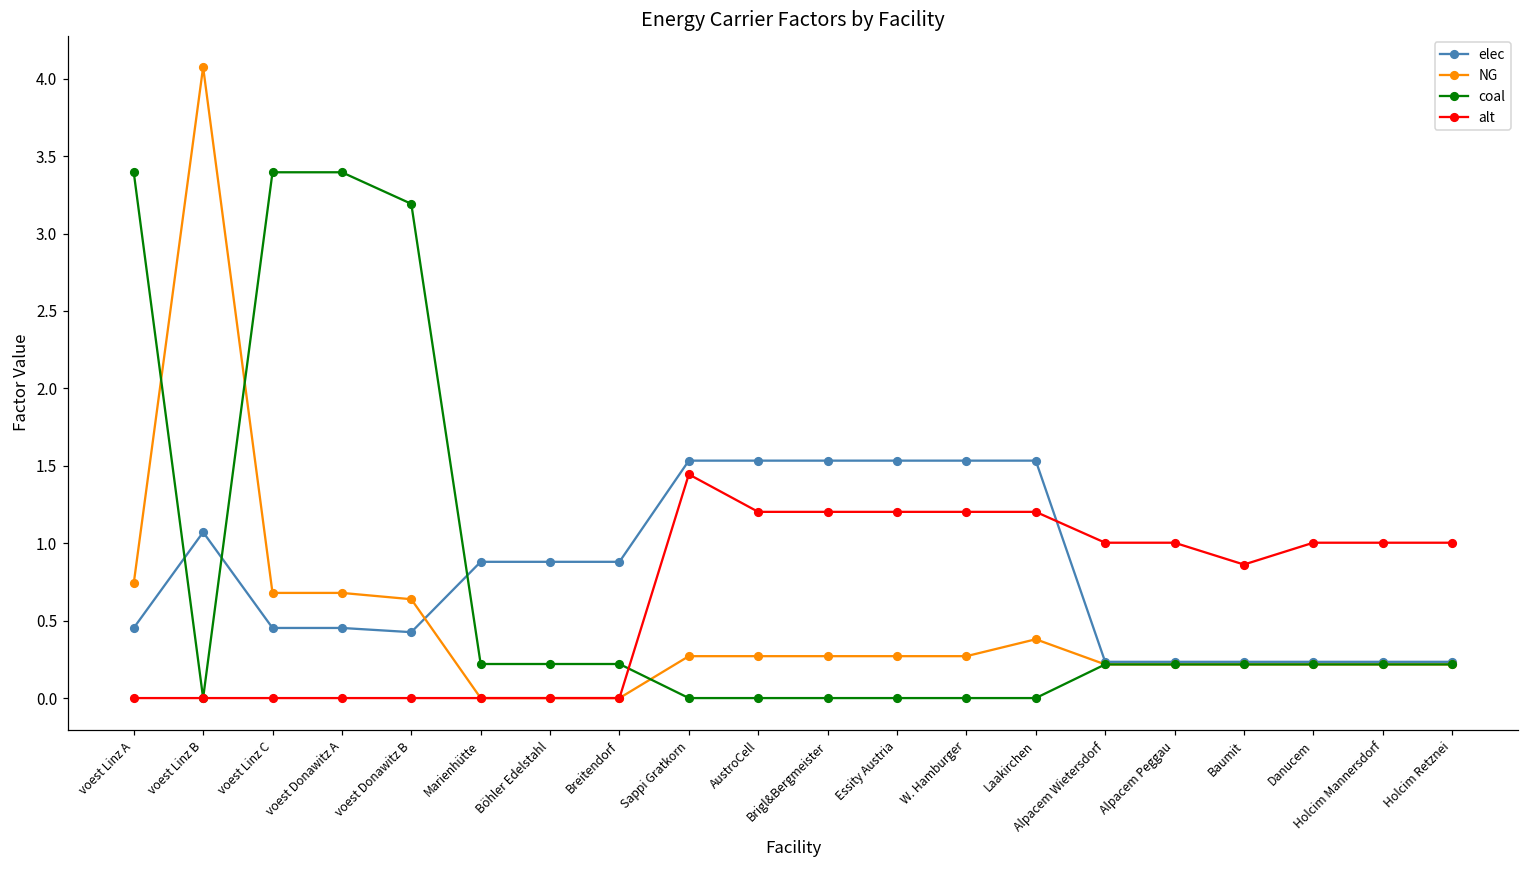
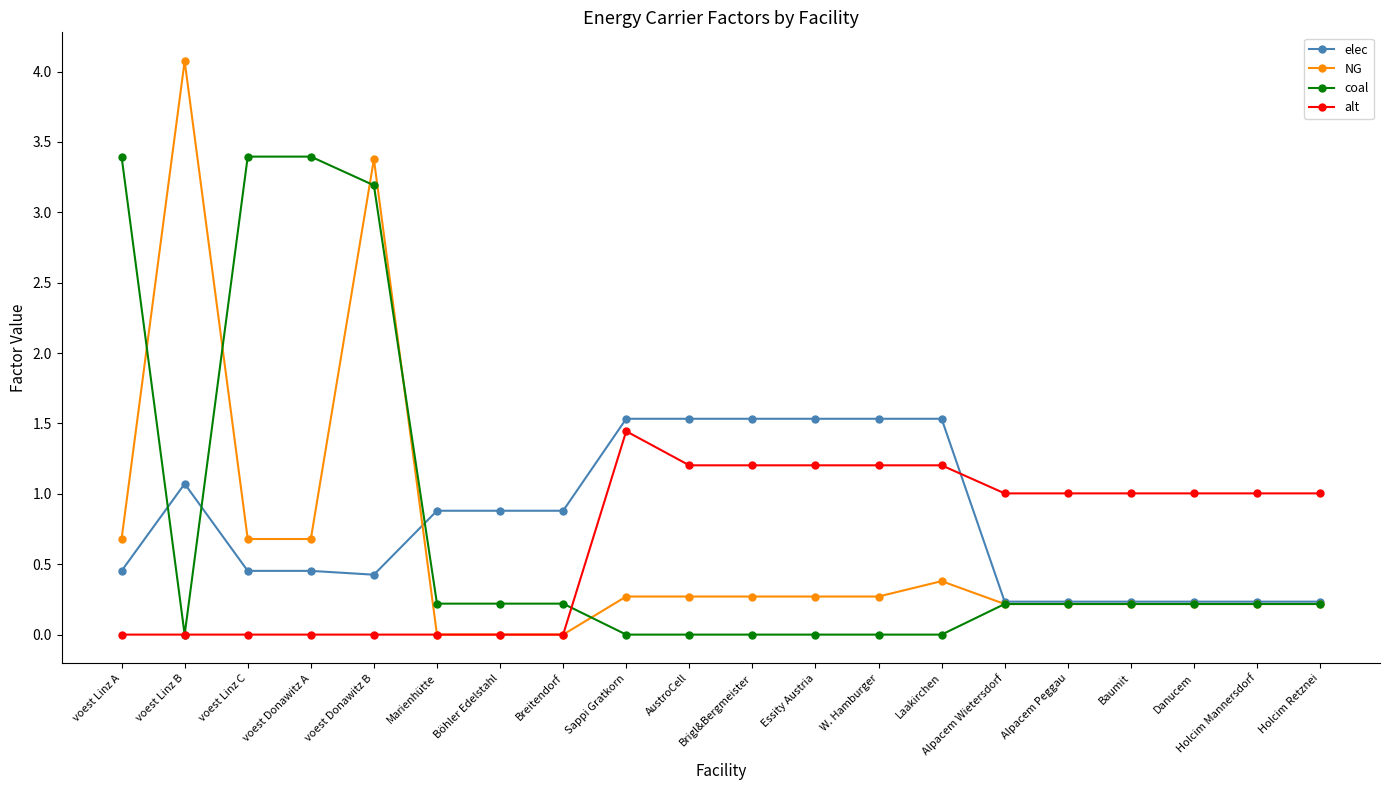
  {
    "elec": {
      "voest Linz A": 0.45,
      "voest Linz B": 1.07,
      "voest Linz C": 0.45,
      "voest Donawitz A": 0.45,
      "voest Donawitz B": 0.43,
      "Marienhütte": 0.88,
      "Böhler Edelstahl": 0.88,
      "Breitendorf": 0.88,
      "Sappi Gratkorn": 1.53,
      "AustroCell": 1.53,
      "Brigl&Bergmeister": 1.53,
      "Essity Austria": 1.53,
      "W. Hamburger": 1.53,
      "Laakirchen": 1.53
    },
    "NG": {
-     "voest Linz A": 0.74,
+     "voest Linz A": 0.68,
      "voest Linz B": 4.07,
      "voest Linz C": 0.68,
      "voest Donawitz A": 0.68,
-     "voest Donawitz B": 0.64,
+     "voest Donawitz B": 3.38,
      "Sappi Gratkorn": 0.27,
      "AustroCell": 0.27,
      "Brigl&Bergmeister": 0.27,
      "Essity Austria": 0.27,
      "W. Hamburger": 0.27,
      "Laakirchen": 0.38
    },
    "coal": {
      "voest Linz A": 3.40,
      "voest Linz C": 3.40,
      "voest Donawitz A": 3.40,
      "voest Donawitz B": 3.19,
      "Marienhütte": 0.22,
      "Böhler Edelstahl": 0.22,
      "Breitendorf": 0.22,
      "Sappi Gratkorn": 0.00,
      "AustroCell": 0.00,
      "Brigl&Bergmeister": 0.00,
      "Essity Austria": 0.00,
      "W. Hamburger": 0.00,
      "Laakirchen": 0.00
    },
    "alt": {
      "voest Linz A": 0.00,
      "voest Linz C": 0.00,
      "voest Donawitz A": 0.00,
      "voest Donawitz B": 0.00,
      "Sappi Gratkorn": 1.44,
      "AustroCell": 1.20,
      "Brigl&Bergmeister": 1.20,
      "Essity Austria": 1.20,
      "W. Hamburger": 1.20,
      "Laakirchen": 1.20,
      "Alpacem Wietersdorf": 1.00,
      "Alpacem Peggau": 1.00,
-     "Baumit": 0.86,
+     "Baumit": 1.00,
      "Danucem": 1.00,
      "Holcim Mannersdorf": 1.00,
      "Holcim Retznei": 1.00
    }
  }
